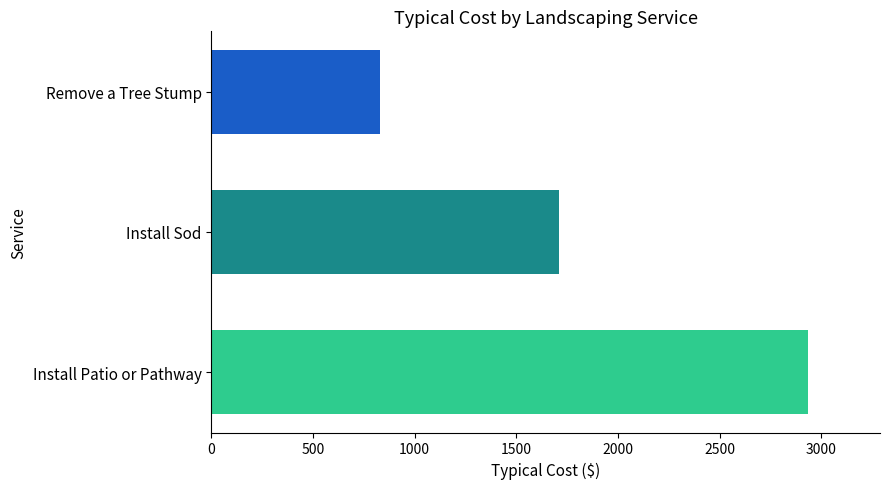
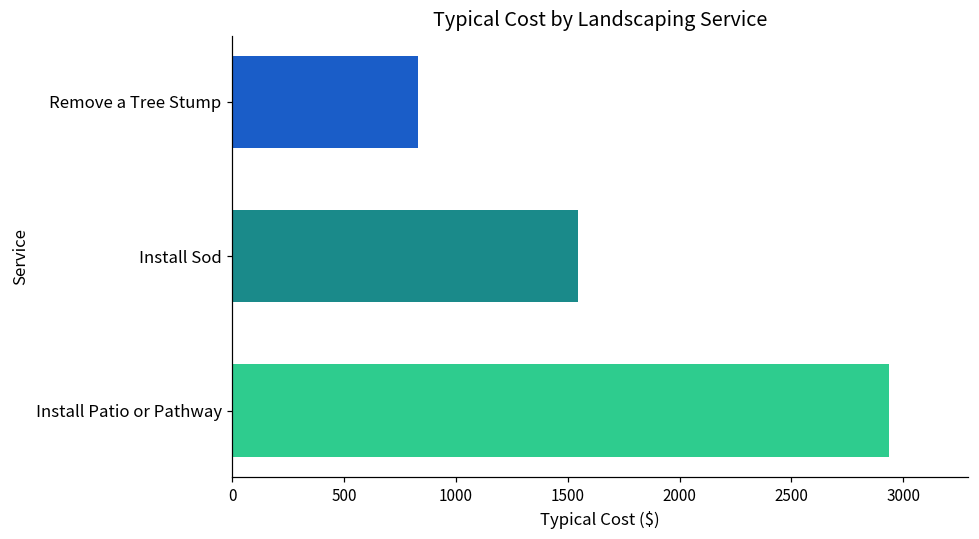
  {
    "Remove a Tree Stump": 830,
-   "Install Sod": 1710,
+   "Install Sod": 1550,
    "Install Patio or Pathway": 2940
  }
